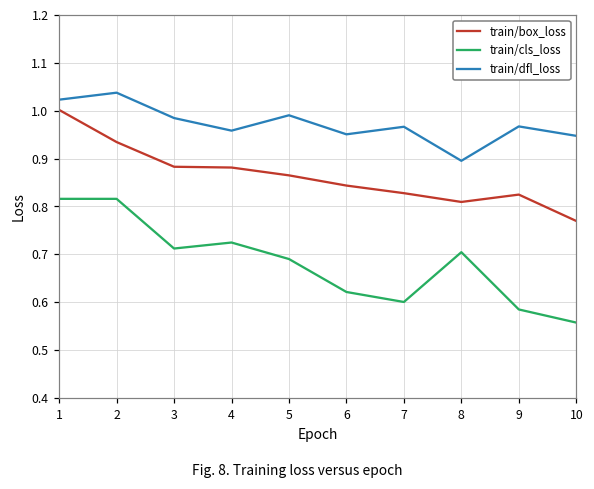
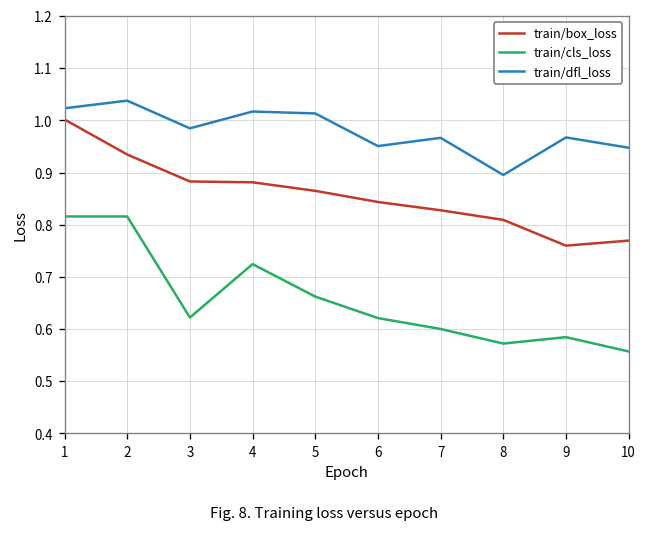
  {
    "train/box_loss": {
      "1": 1.00,
      "2": 0.93,
      "3": 0.88,
      "4": 0.88,
      "5": 0.86,
      "6": 0.84,
      "7": 0.83,
      "8": 0.81,
-     "9": 0.82,
+     "9": 0.76,
      "10": 0.77
    },
    "train/cls_loss": {
      "1": 0.82,
      "2": 0.82,
-     "3": 0.71,
+     "3": 0.62,
      "4": 0.72,
-     "5": 0.69,
+     "5": 0.66,
      "6": 0.62,
      "7": 0.60,
-     "8": 0.70,
+     "8": 0.57,
      "9": 0.58,
      "10": 0.56
    },
    "train/dfl_loss": {
      "1": 1.02,
      "2": 1.04,
      "3": 0.98,
-     "4": 0.96,
-     "5": 0.99,
+     "4": 1.02,
+     "5": 1.01,
      "6": 0.95,
      "7": 0.97,
      "8": 0.90,
      "9": 0.97,
      "10": 0.95
    }
  }
